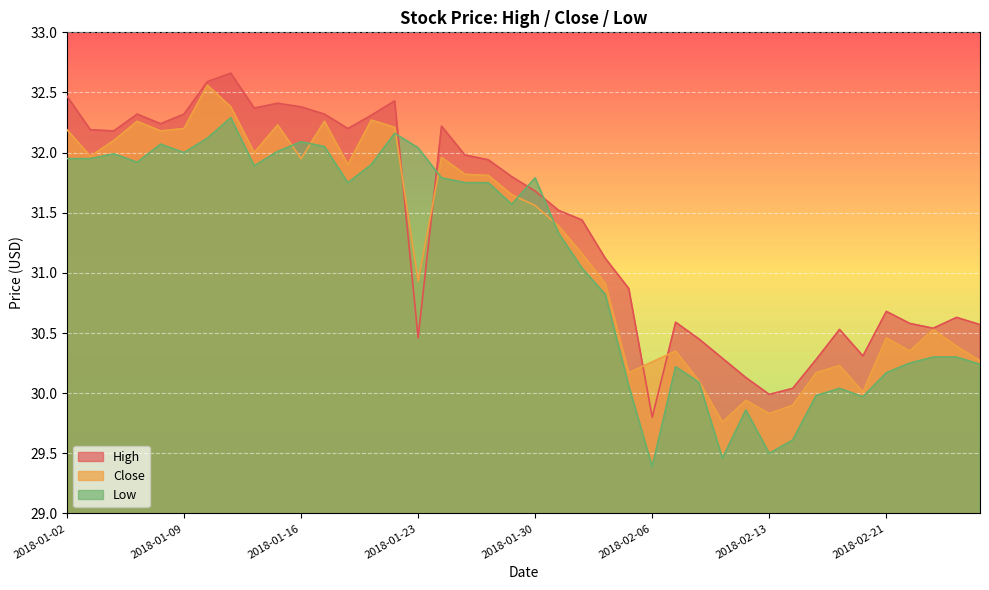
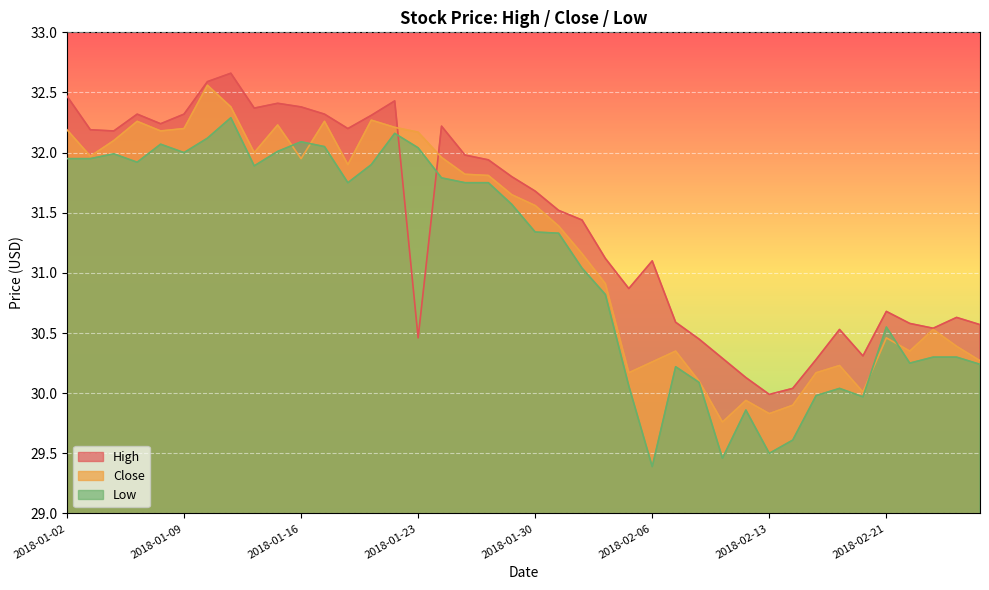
  {
    "High": {
      "2018-01-02": 32.47,
      "2018-01-09": 32.3,
      "2018-01-16": 32.4,
      "2018-01-23": 30.46,
      "2018-01-30": 31.7,
-     "2018-02-06": 29.8,
+     "2018-02-06": 31.1,
      "2018-02-13": 30.0,
      "2018-02-21": 30.7
    },
    "Close": {
      "2018-01-02": 32.19,
      "2018-01-09": 32.20,
      "2018-01-16": 31.95,
-     "2018-01-23": 30.93,
+     "2018-01-23": 32.17,
      "2018-01-30": 31.56,
      "2018-02-06": 30.26,
      "2018-02-13": 29.83,
      "2018-02-21": 30.46
    },
    "Low": {
      "2018-01-02": 31.95,
      "2018-01-09": 32.00,
      "2018-01-16": 32.09,
      "2018-01-23": 32.04,
-     "2018-01-30": 31.79,
+     "2018-01-30": 31.34,
      "2018-02-06": 29.39,
      "2018-02-13": 29.50,
-     "2018-02-21": 30.17
+     "2018-02-21": 30.55
    }
  }
